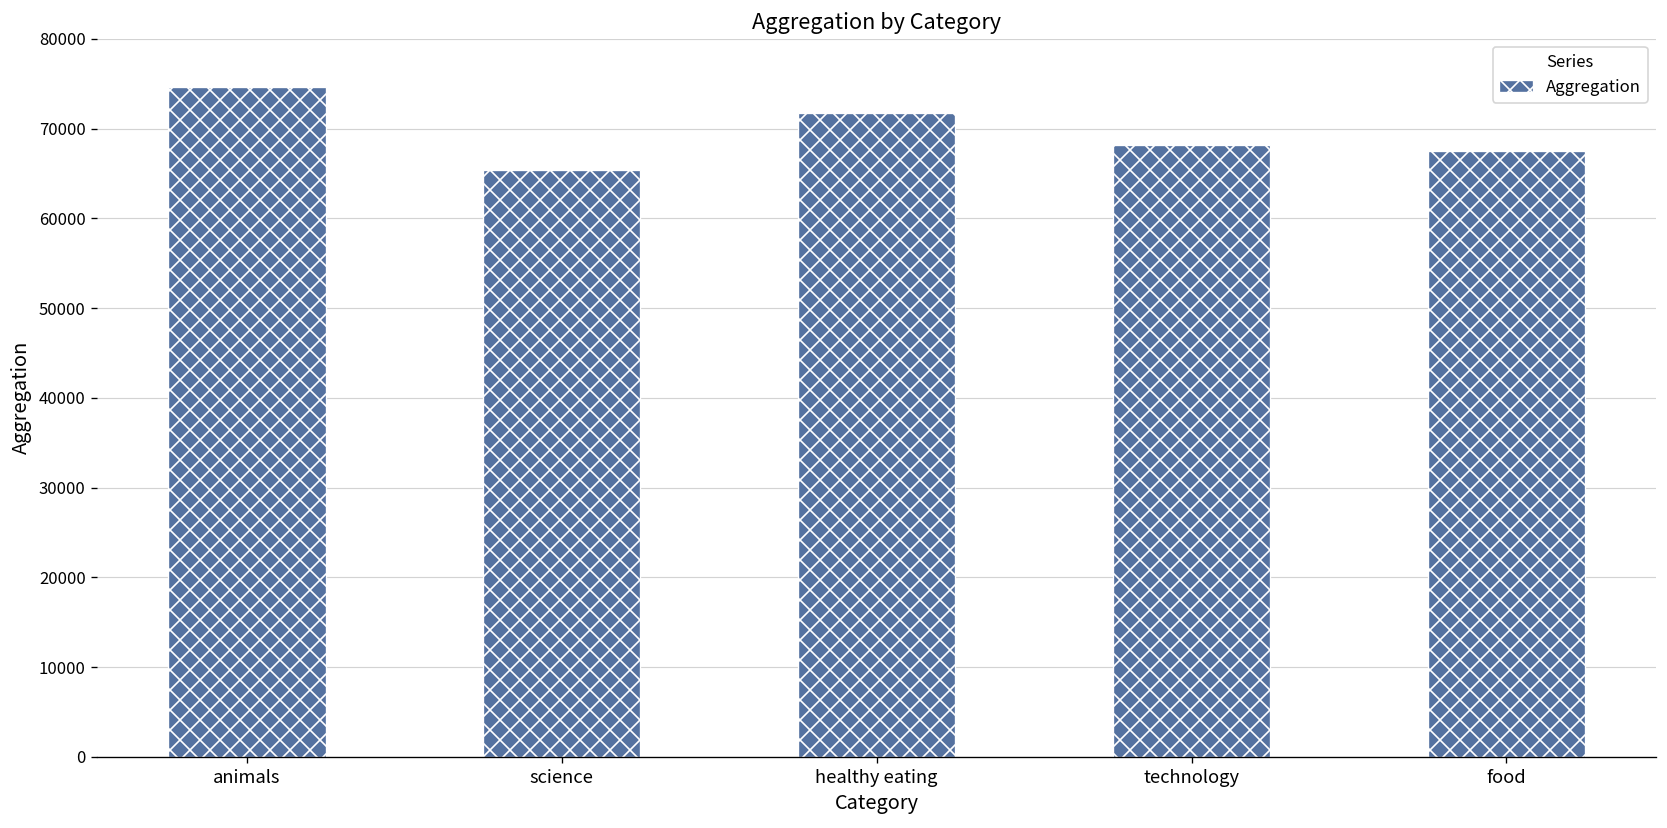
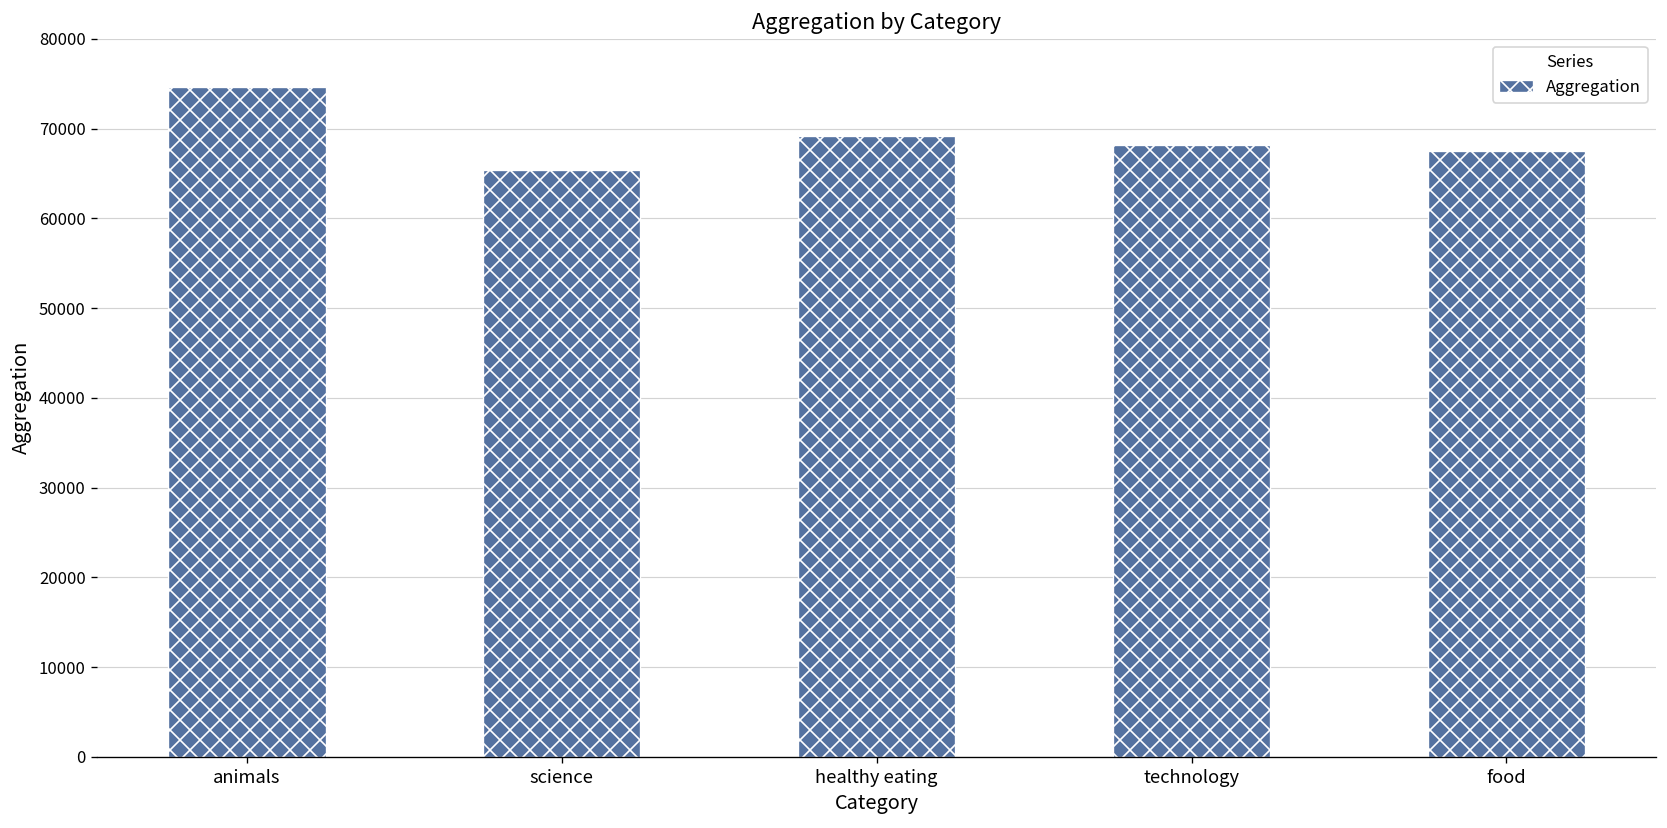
  {
    "animals": 75000,
    "science": 65000,
-   "healthy eating": 72000,
+   "healthy eating": 69000,
    "technology": 68000,
    "food": 67000
  }
